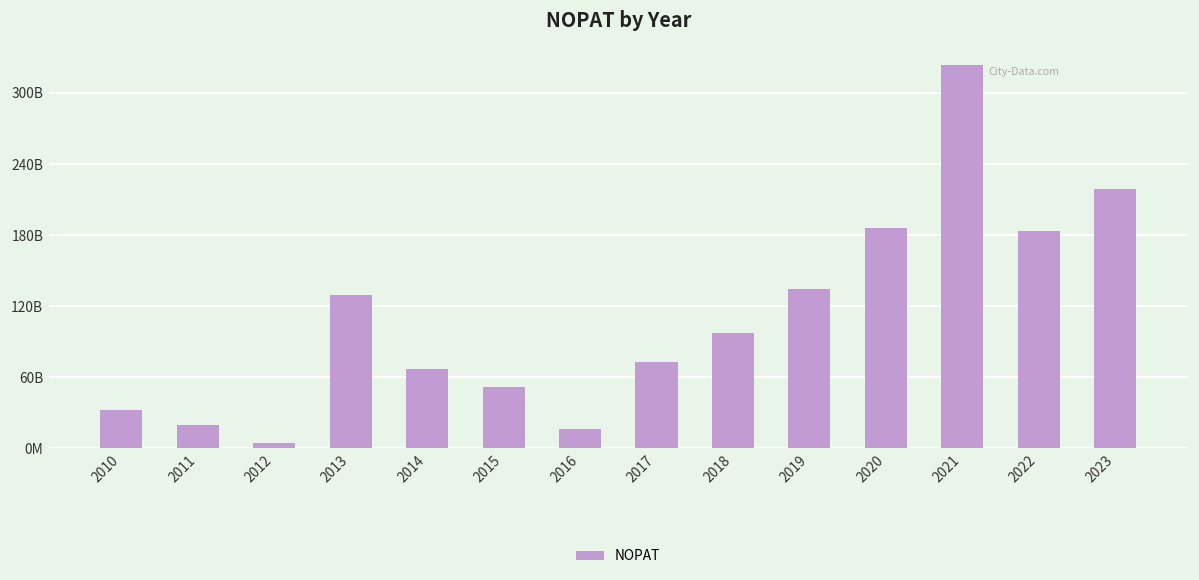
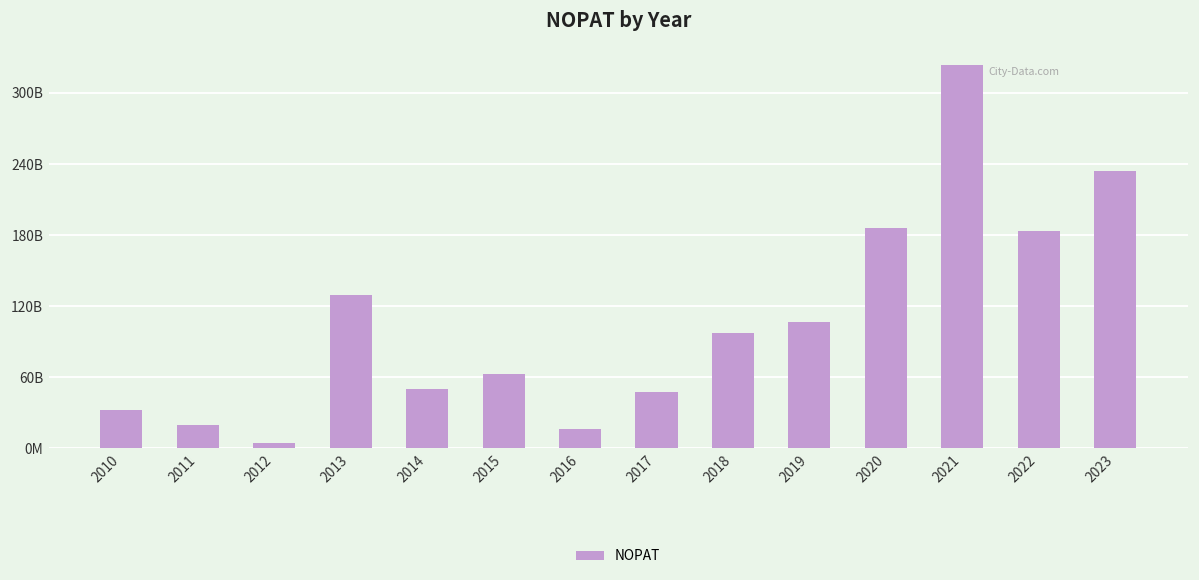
  {
    "2010": 32000000000,
    "2011": 20000000000,
    "2012": 5000000000,
    "2013": 130000000000,
-   "2014": 67000000000,
-   "2015": 52000000000,
+   "2014": 50000000000,
+   "2015": 62000000000,
    "2016": 16000000000,
-   "2017": 73000000000,
+   "2017": 47000000000,
    "2018": 97000000000,
-   "2019": 134000000000,
+   "2019": 106000000000,
    "2020": 186000000000,
    "2021": 324000000000,
    "2022": 183000000000,
-   "2023": 219000000000
+   "2023": 234000000000
  }
